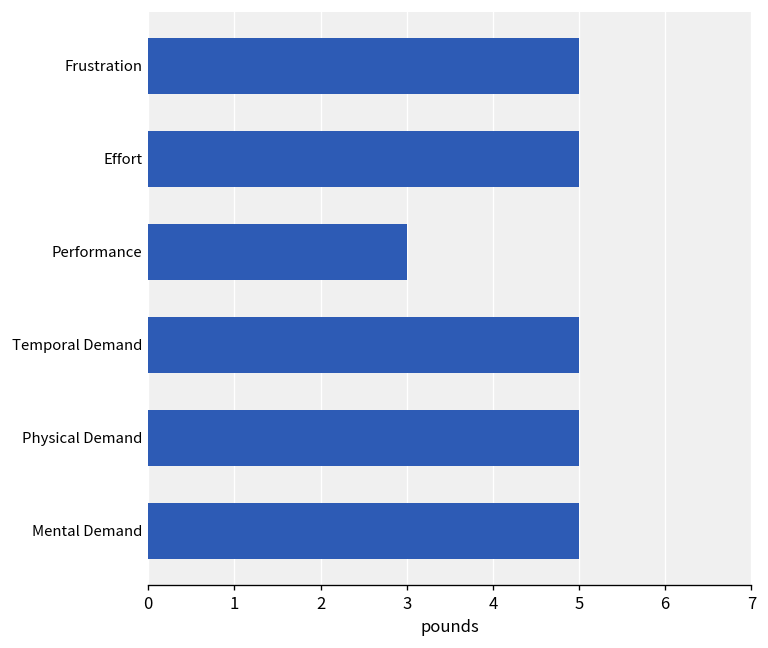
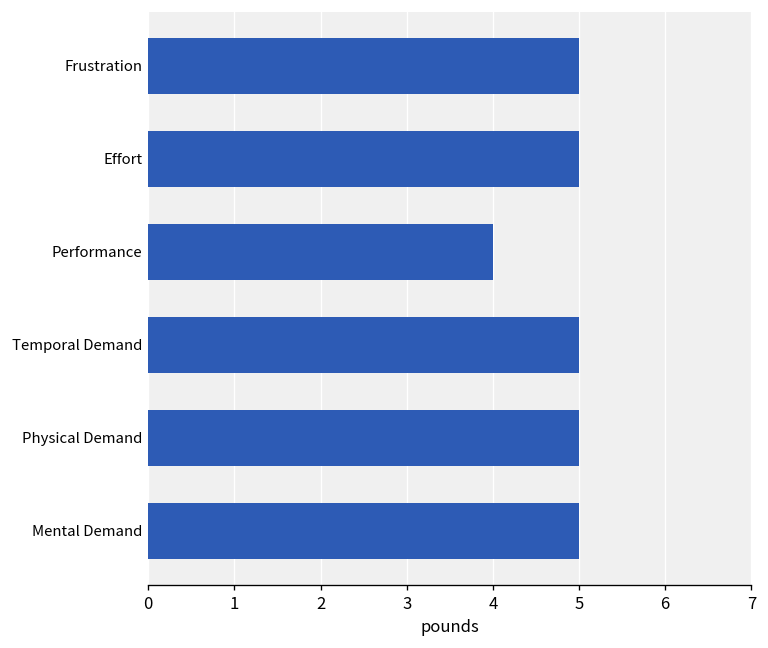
  {
    "Frustration": 5,
    "Effort": 5,
-   "Performance": 3,
+   "Performance": 4,
    "Temporal Demand": 5,
    "Physical Demand": 5,
    "Mental Demand": 5
  }
